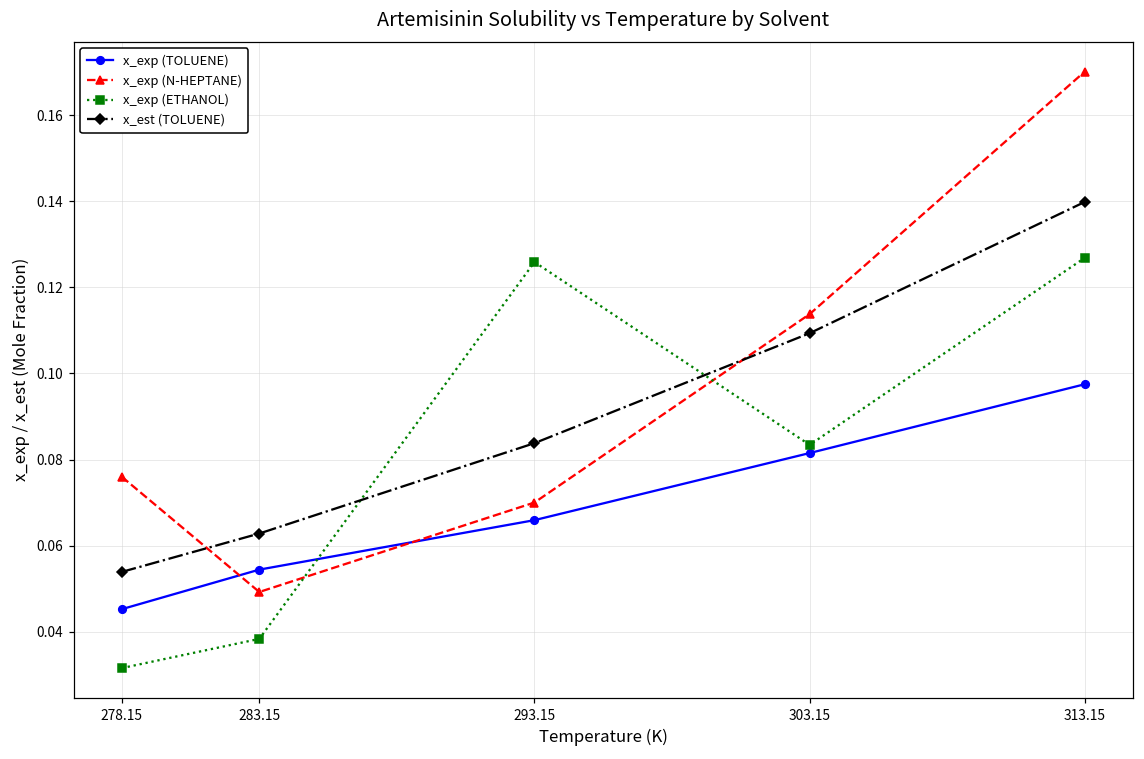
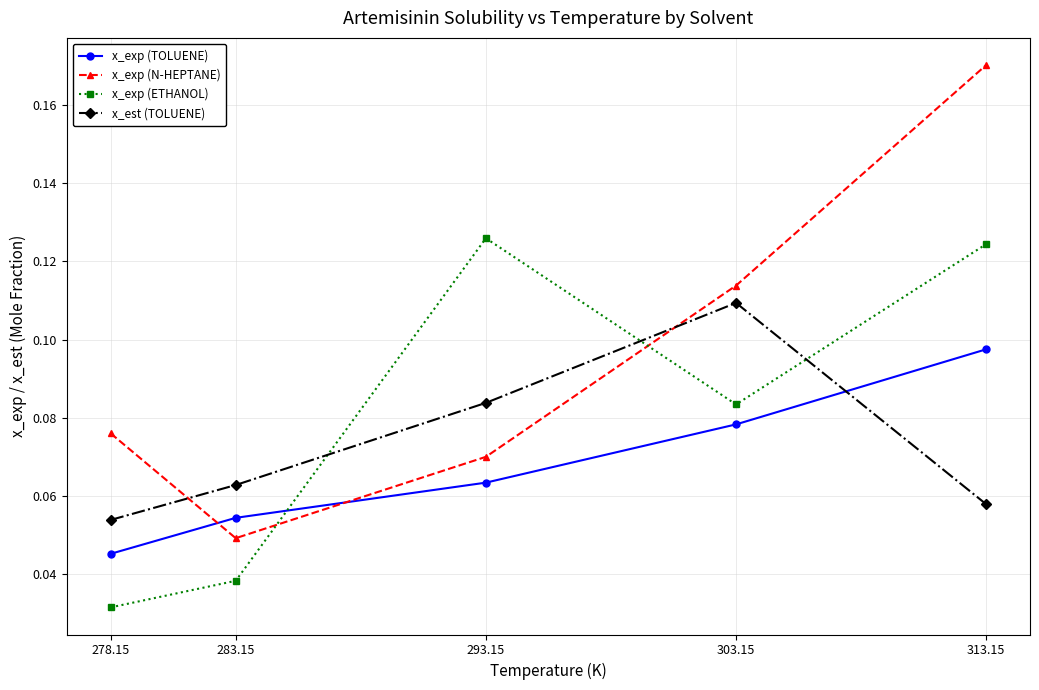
  {
    "x_exp (TOLUENE)": {
      "278.15": 0.045,
      "283.15": 0.054,
-     "293.15": 0.066,
-     "303.15": 0.082,
+     "293.15": 0.063,
+     "303.15": 0.078,
      "313.15": 0.098
    },
    "x_exp (N-HEPTANE)": {
      "278.15": 0.076,
      "283.15": 0.049,
      "293.15": 0.070,
      "303.15": 0.114,
      "313.15": 0.170
    },
    "x_exp (ETHANOL)": {
      "278.15": 0.032,
      "283.15": 0.038,
      "293.15": 0.126,
      "303.15": 0.083,
-     "313.15": 0.127
+     "313.15": 0.124
    },
    "x_est (TOLUENE)": {
      "278.15": 0.054,
      "283.15": 0.063,
      "293.15": 0.084,
      "303.15": 0.109,
-     "313.15": 0.140
+     "313.15": 0.058
    }
  }
